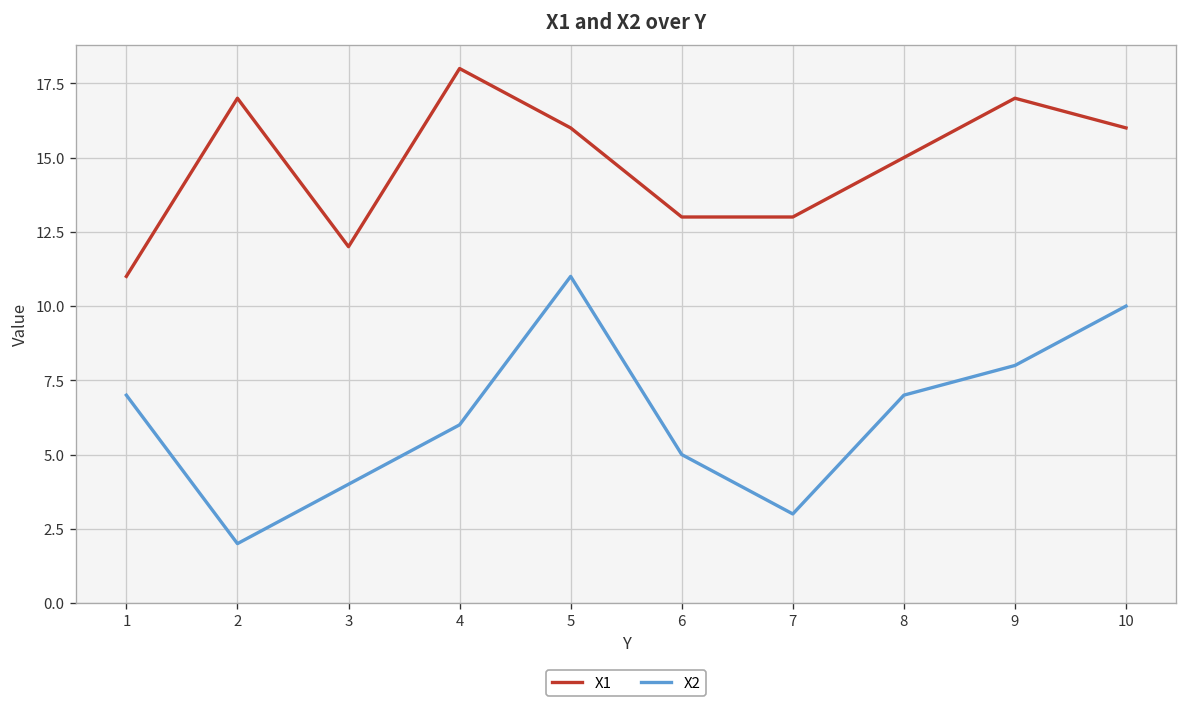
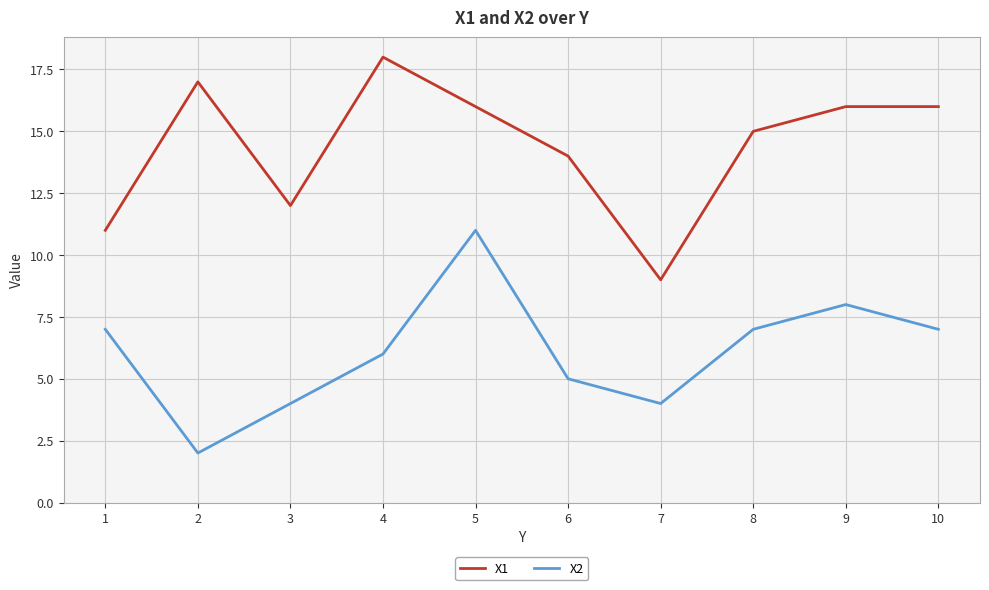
  {
    "X1": {
      "1": 11,
      "2": 17,
      "3": 12,
      "4": 18,
      "5": 16,
-     "6": 13,
-     "7": 13,
+     "6": 14,
+     "7": 9,
      "8": 15,
-     "9": 17,
+     "9": 16,
      "10": 16
    },
    "X2": {
      "1": 7,
      "2": 2,
      "3": 4,
      "4": 6,
      "5": 11,
      "6": 5,
-     "7": 3,
+     "7": 4,
      "8": 7,
      "9": 8,
-     "10": 10
+     "10": 7
    }
  }
